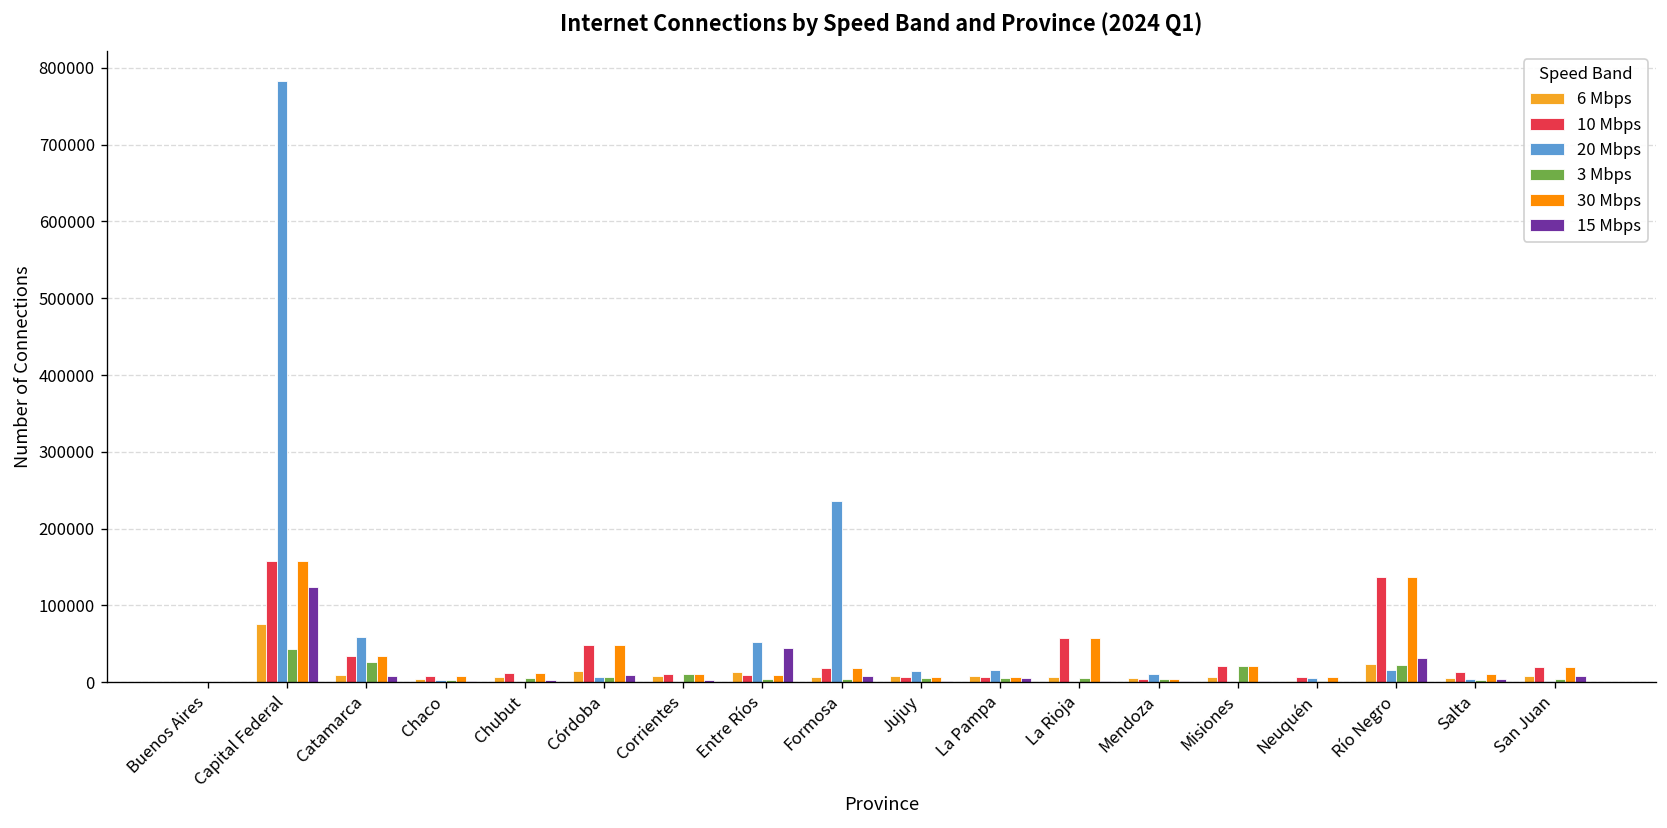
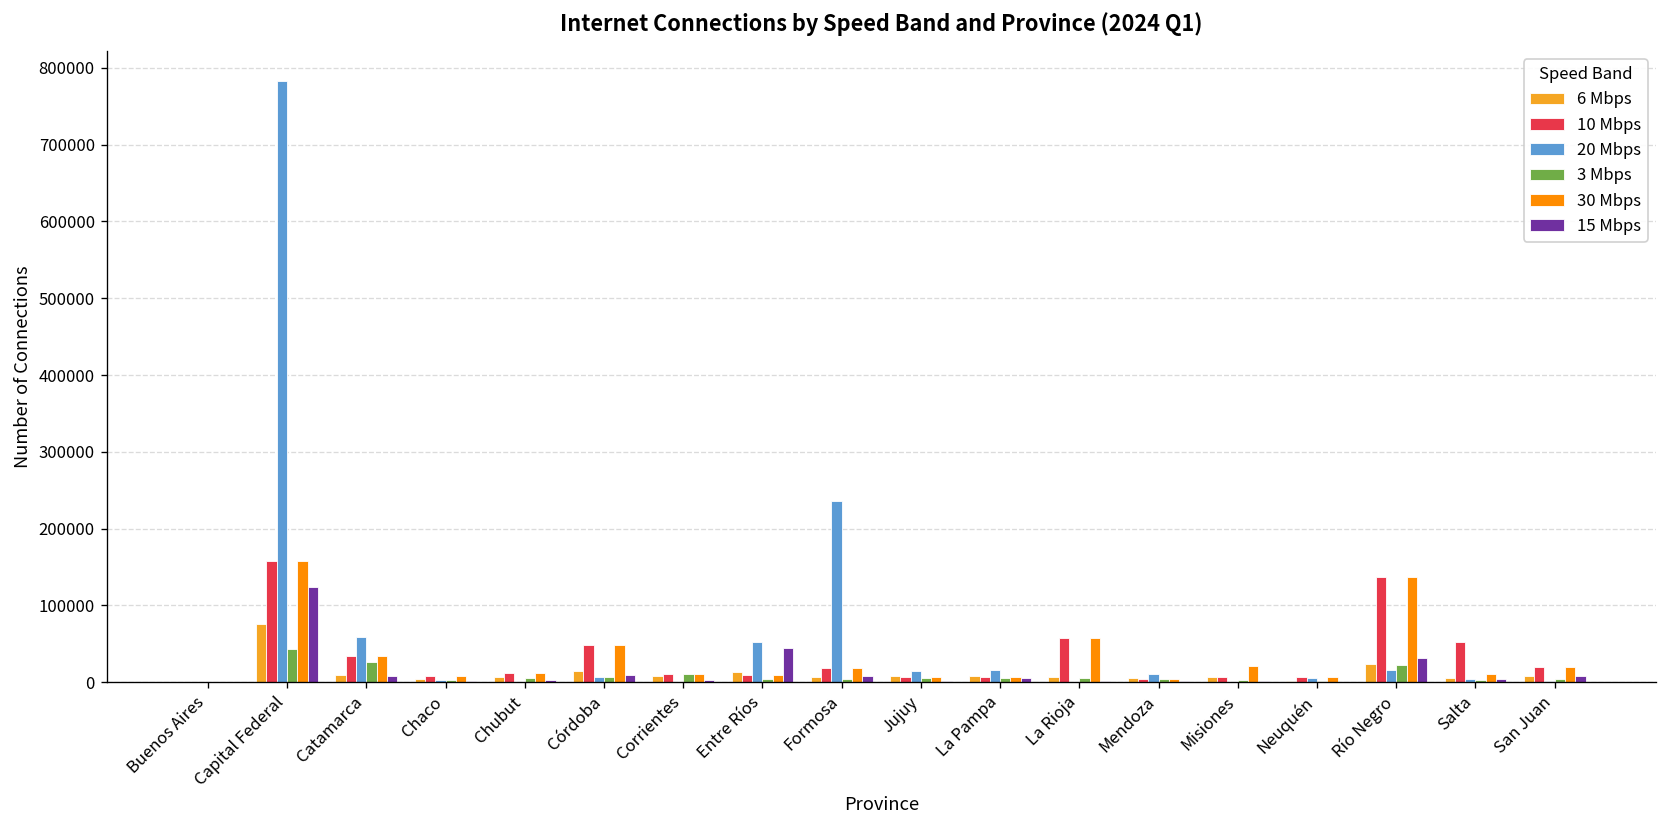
  {
    "10 Mbps": {
      "Capital Federal": 160000,
      "Catamarca": 30000,
      "Chaco": 10000,
      "Chubut": 10000,
      "Córdoba": 50000,
      "Corrientes": 10000,
      "Entre Ríos": 10000,
      "Formosa": 20000,
      "Jujuy": 10000,
      "La Pampa": 10000,
      "La Rioja": 60000,
-     "Misiones": 20000,
+     "Misiones": 10000,
      "Neuquén": 10000,
      "Río Negro": 140000,
-     "Salta": 10000,
+     "Salta": 50000,
      "San Juan": 20000
    },
    "20 Mbps": {
      "Buenos Aires": 0,
      "Capital Federal": 780000,
      "Catamarca": 60000,
      "Córdoba": 10000,
      "Entre Ríos": 50000,
      "Formosa": 240000,
      "Jujuy": 10000,
      "La Pampa": 20000,
      "Mendoza": 10000,
      "Neuquén": 10000,
      "Río Negro": 20000,
      "Salta": 0
    },
    "3 Mbps": {
      "Capital Federal": 40000,
      "Catamarca": 30000,
      "Chubut": 10000,
      "Córdoba": 10000,
      "Corrientes": 10000,
      "Entre Ríos": 0,
      "Jujuy": 10000,
      "La Pampa": 10000,
      "La Rioja": 10000,
      "Mendoza": 0,
-     "Misiones": 20000,
+     "Misiones": 0,
      "Río Negro": 20000,
      "San Juan": 0
    },
    "15 Mbps": {
      "Buenos Aires": 0,
      "Capital Federal": 120000,
      "Catamarca": 10000,
      "Córdoba": 10000,
      "Entre Ríos": 50000,
      "Formosa": 10000,
      "La Pampa": 10000,
      "Río Negro": 30000,
      "Salta": 0,
      "San Juan": 10000
    }
  }
